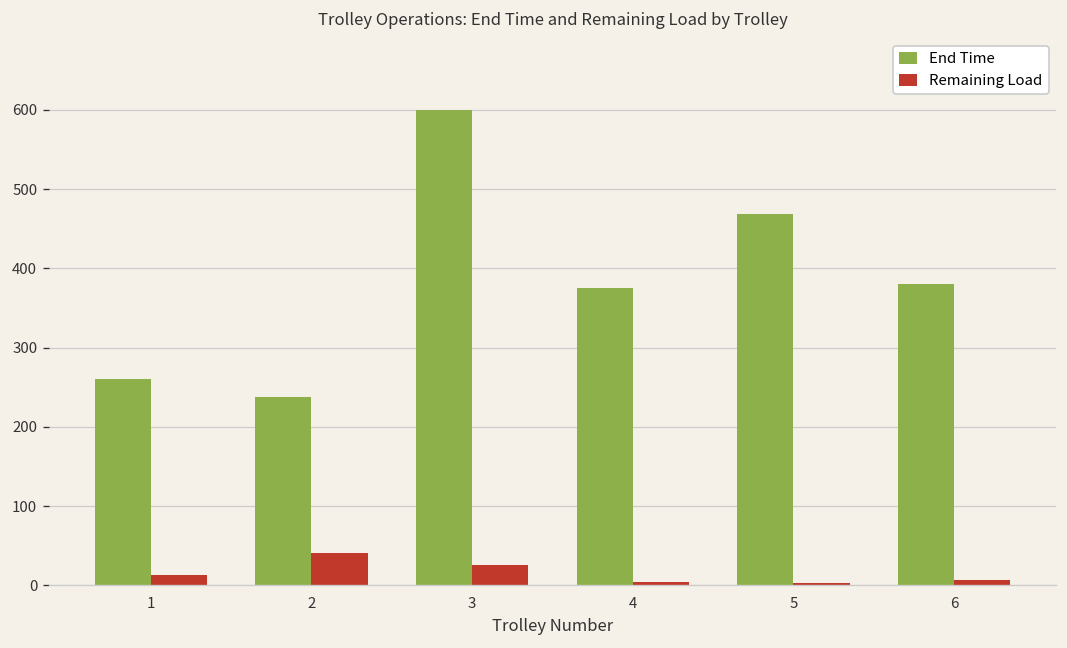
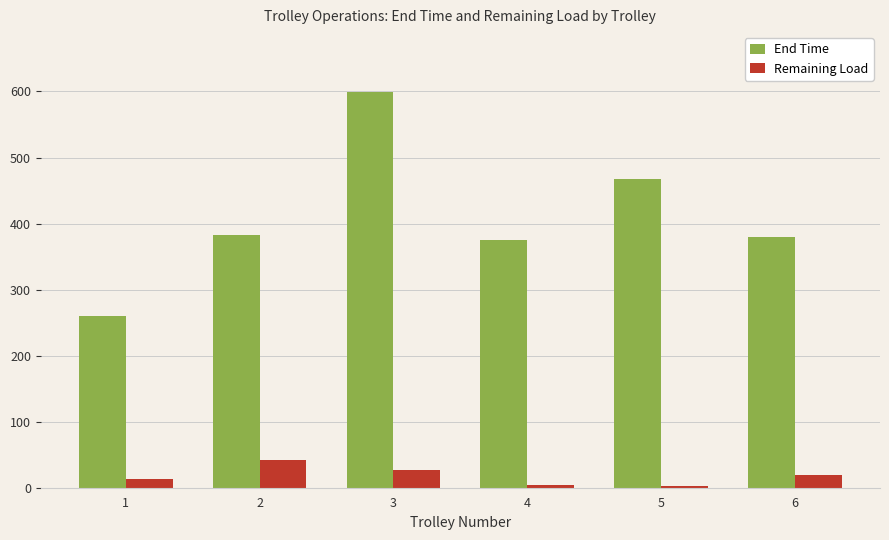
  {
    "End Time": {
      "1": 260,
-     "2": 240,
+     "2": 380,
      "3": 600,
      "4": 380,
      "5": 470,
      "6": 380
    },
    "Remaining Load": {
      "1": 10,
      "2": 40,
      "3": 30,
      "4": 0,
-     "6": 10
+     "6": 20
    }
  }
